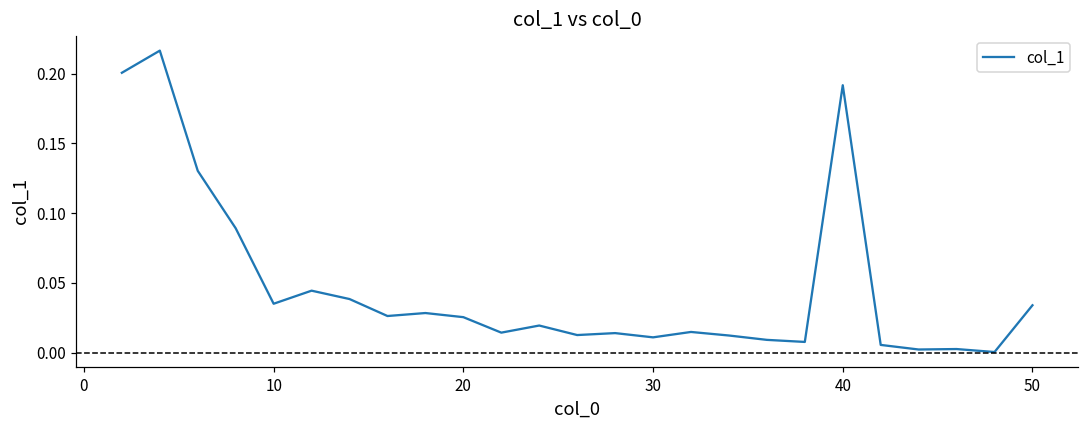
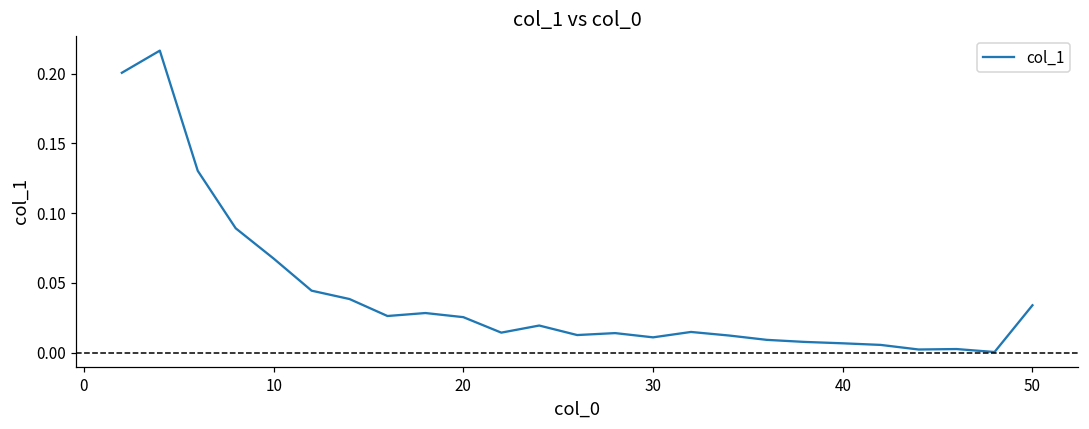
  {
-   "10": 0.035,
+   "10": 0.067,
    "20": 0.025,
    "30": 0.011,
-   "40": 0.192,
+   "40": 0.007,
    "50": 0.034
  }
